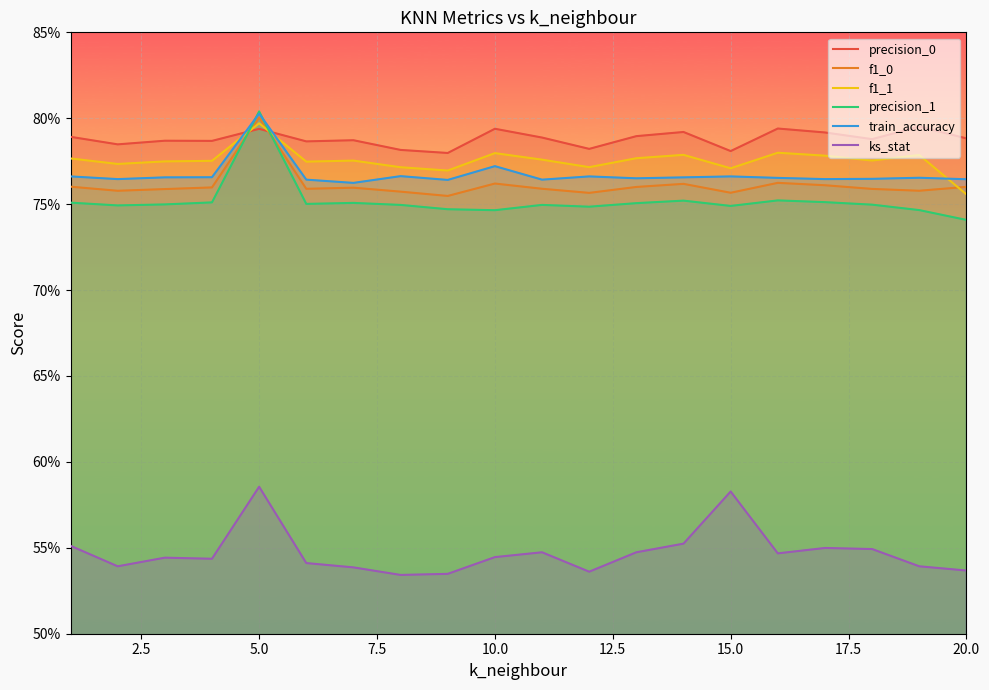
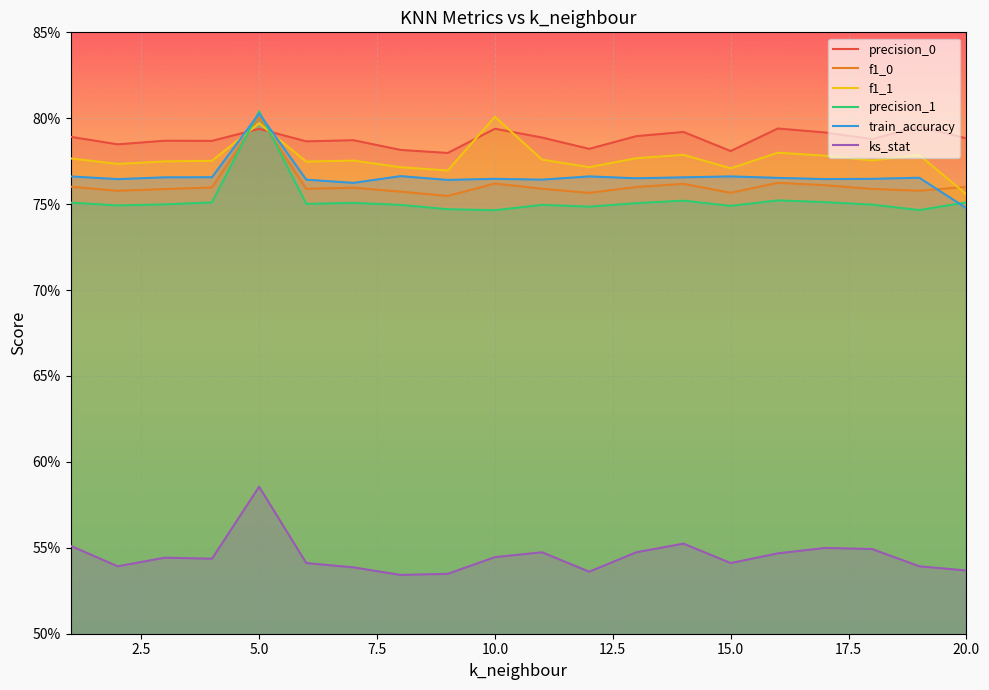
  {
    "f1_1": {
      "5.0": "79.7%",
-     "10.0": "78.0%",
+     "10.0": "80.1%",
      "15.0": "77.1%",
      "20.0": "75.6%"
    },
    "precision_1": {
      "10.0": "74.6%",
      "15.0": "74.9%",
-     "20.0": "74.1%"
+     "20.0": "75.1%"
    },
    "train_accuracy": {
-     "10.0": "77.2%",
+     "10.0": "76.5%",
      "15.0": "76.6%",
-     "20.0": "76.4%"
+     "20.0": "74.8%"
    },
    "ks_stat": {
      "5.0": "58.6%",
      "10.0": "54.5%",
-     "15.0": "58.3%",
+     "15.0": "54.1%",
      "20.0": "53.7%"
    }
  }
